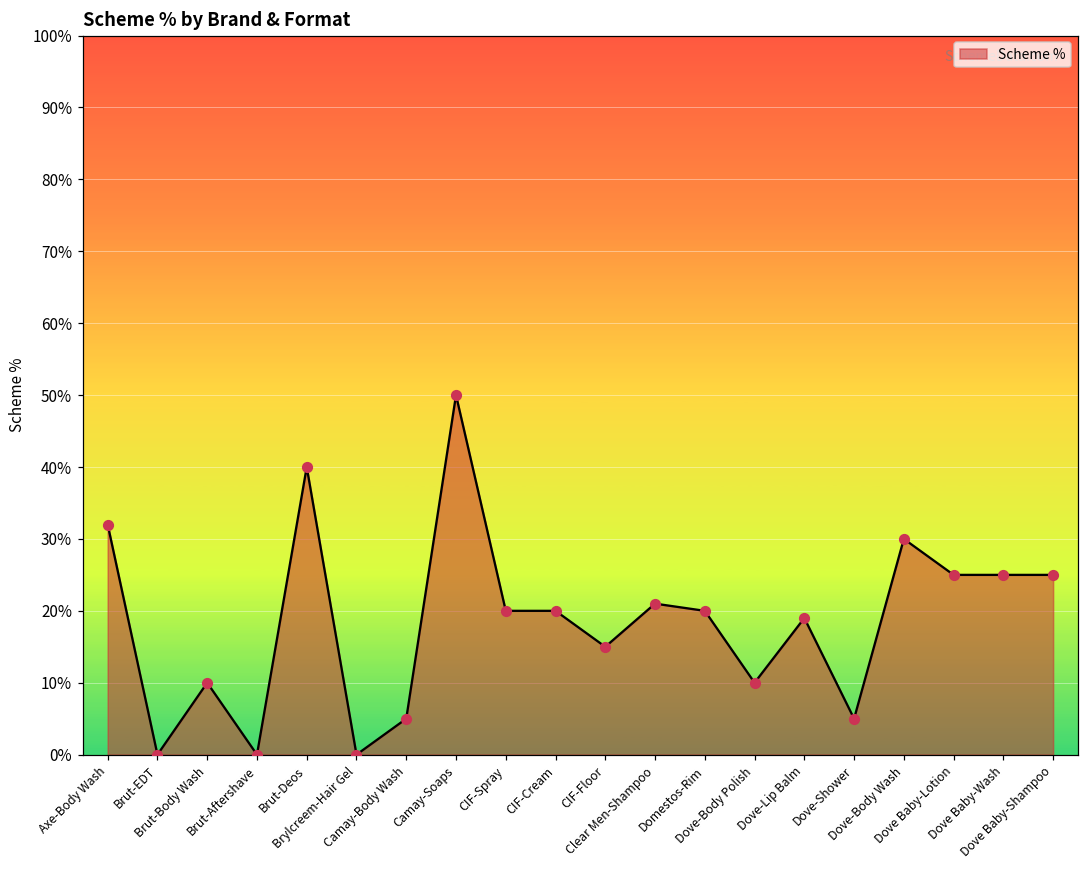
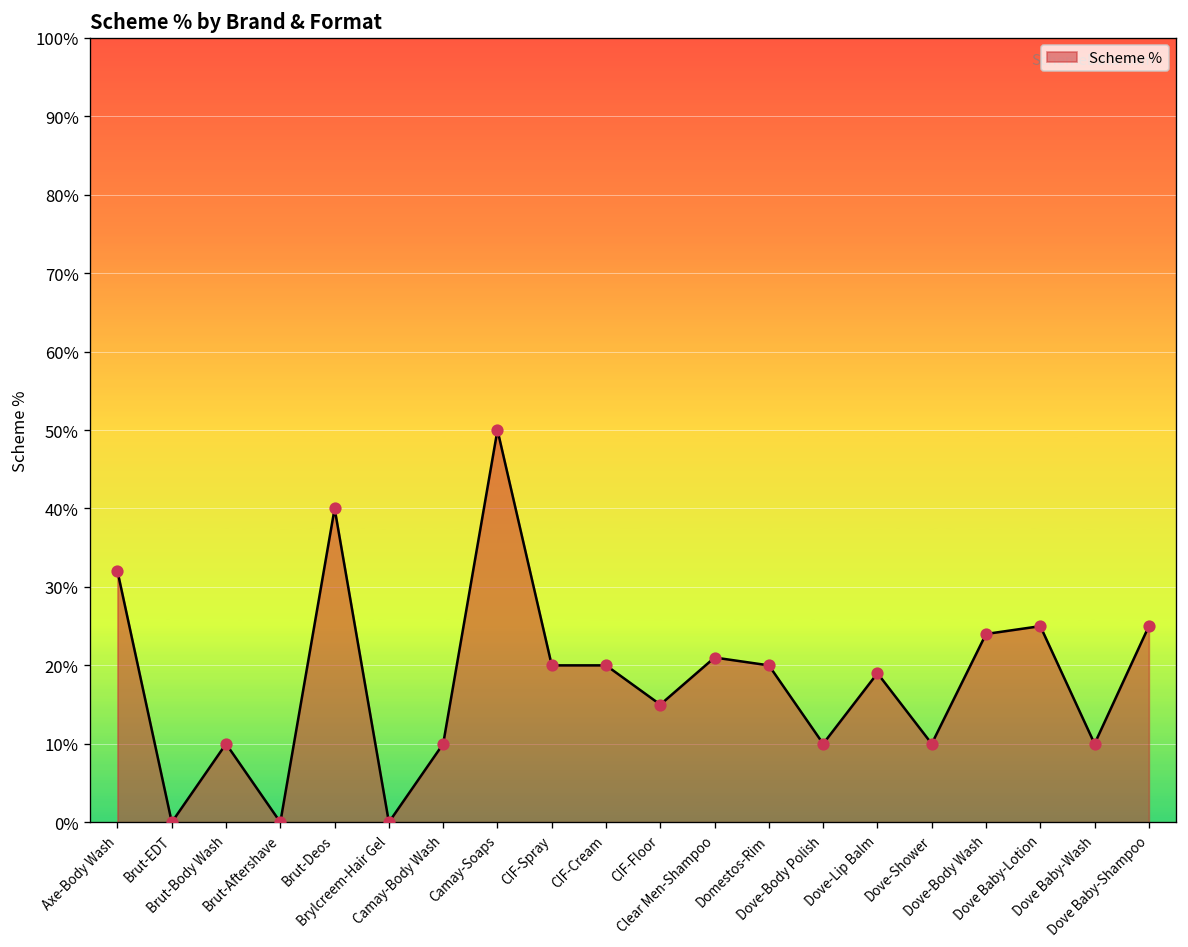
  {
    "Axe-Body Wash": "32%",
    "Brut-EDT": "0%",
    "Brut-Body Wash": "10%",
    "Brut-Aftershave": "0%",
    "Brut-Deos": "40%",
    "Brylcreem-Hair Gel": "0%",
-   "Camay-Body Wash": "5%",
+   "Camay-Body Wash": "10%",
    "Camay-Soaps": "50%",
    "CIF-Spray": "20%",
    "CIF-Cream": "20%",
    "CIF-Floor": "15%",
    "Clear Men-Shampoo": "21%",
    "Domestos-Rim": "20%",
    "Dove-Body Polish": "10%",
    "Dove-Lip Balm": "19%",
-   "Dove-Shower": "5%",
-   "Dove-Body Wash": "30%",
+   "Dove-Shower": "10%",
+   "Dove-Body Wash": "24%",
    "Dove Baby-Lotion": "25%",
-   "Dove Baby-Wash": "25%",
+   "Dove Baby-Wash": "10%",
    "Dove Baby-Shampoo": "25%"
  }
